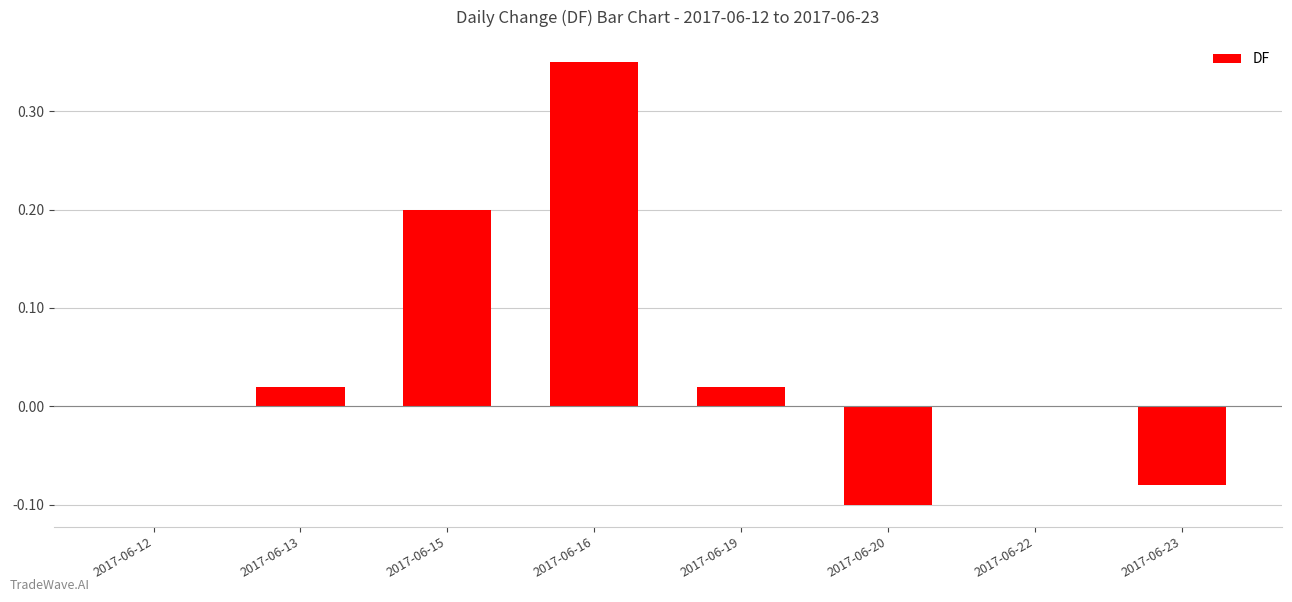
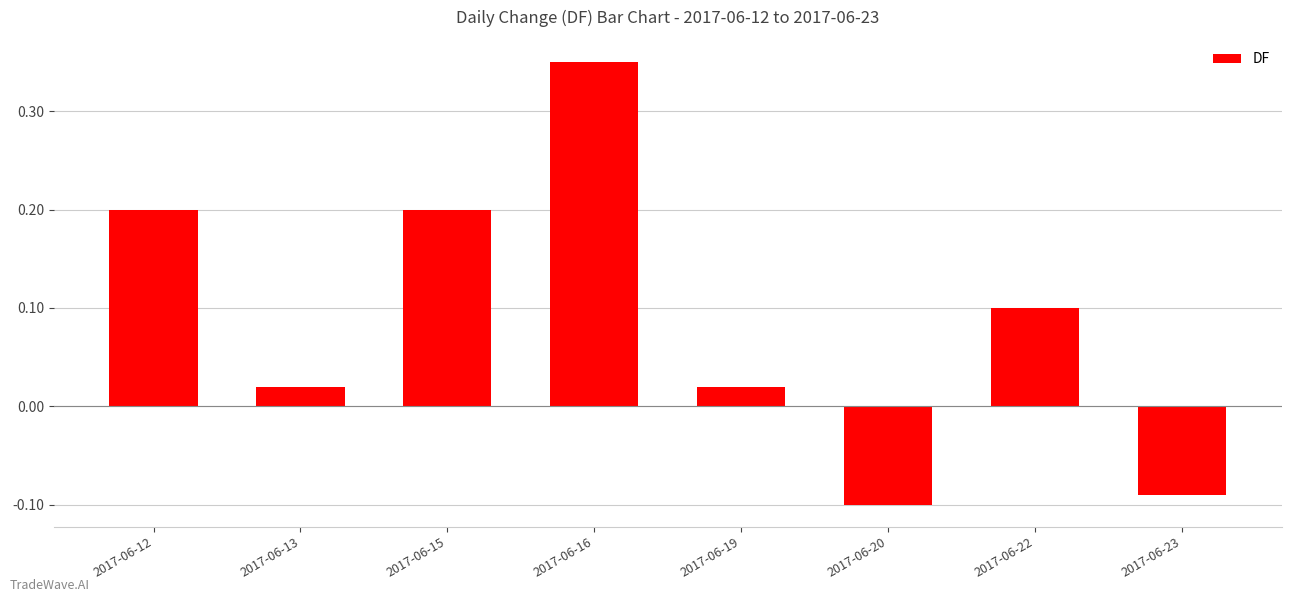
  {
-   "2017-06-12": 0.0,
+   "2017-06-12": 0.2,
    "2017-06-13": 0.02,
    "2017-06-15": 0.20,
    "2017-06-16": 0.35,
    "2017-06-19": 0.02,
    "2017-06-20": -0.10,
-   "2017-06-22": 0.0,
-   "2017-06-23": -0.08
+   "2017-06-22": 0.1,
+   "2017-06-23": -0.09
  }
